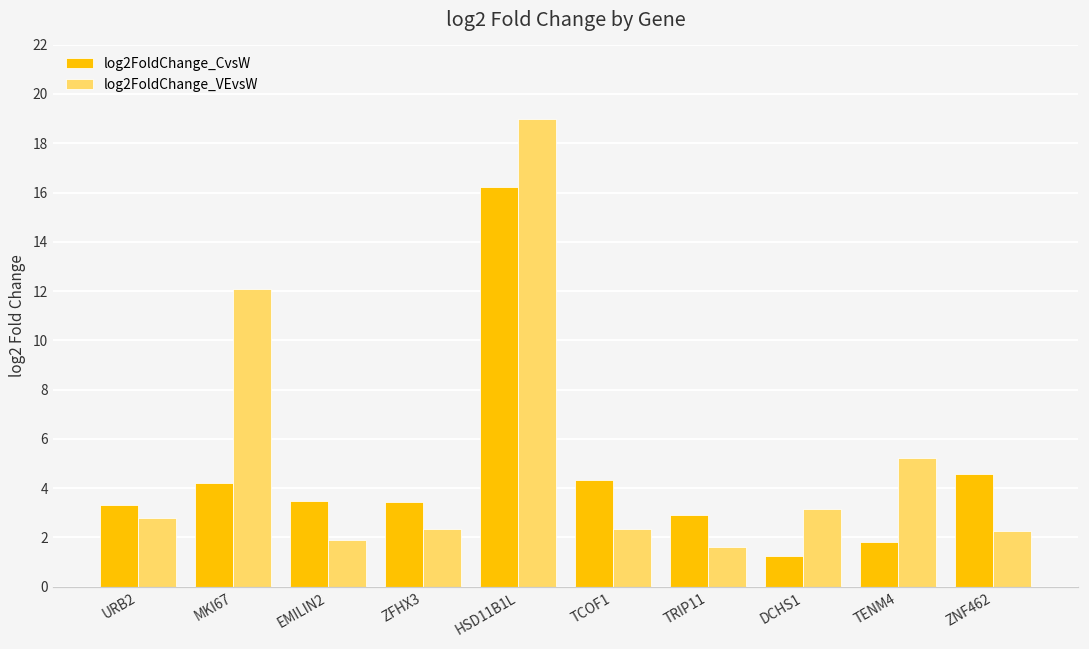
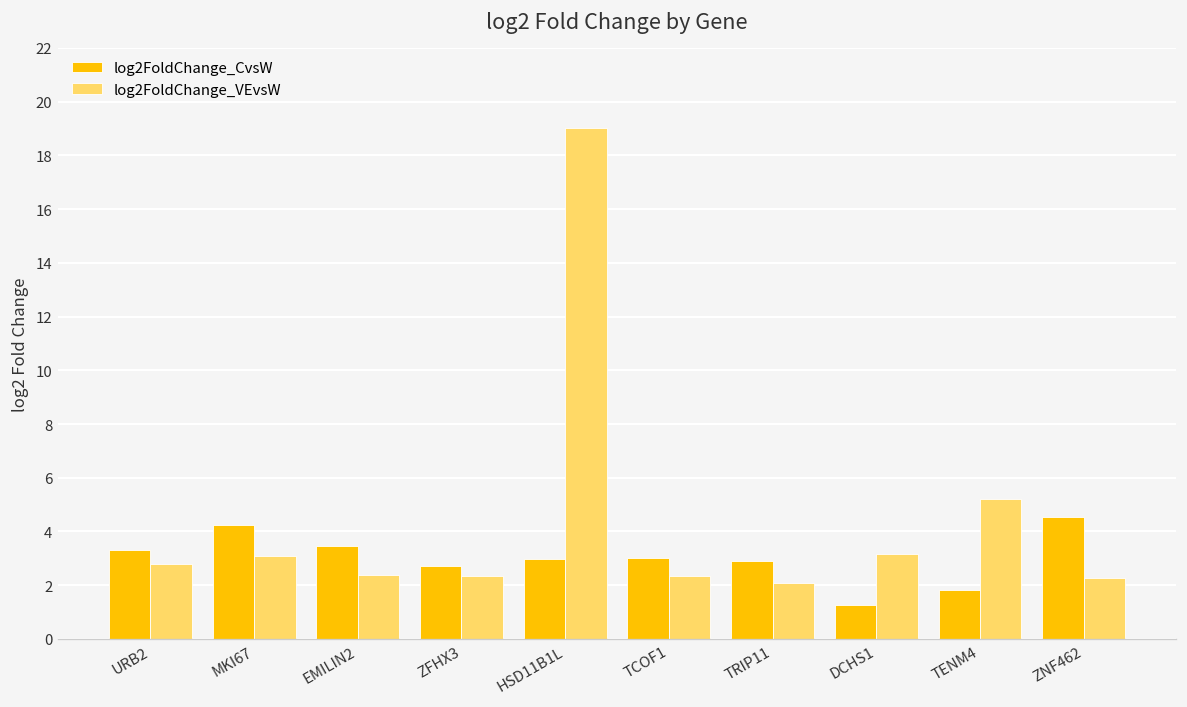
  {
    "log2FoldChange_CvsW": {
      "URB2": 3.3,
      "MKI67": 4.2,
      "EMILIN2": 3.5,
-     "ZFHX3": 3.4,
-     "HSD11B1L": 16.2,
-     "TCOF1": 4.3,
+     "ZFHX3": 2.7,
+     "HSD11B1L": 3.0,
+     "TCOF1": 3.0,
      "TRIP11": 2.9,
      "DCHS1": 1.3,
      "TENM4": 1.8,
      "ZNF462": 4.6
    },
    "log2FoldChange_VEvsW": {
      "URB2": 2.8,
-     "MKI67": 12.1,
-     "EMILIN2": 1.9,
+     "MKI67": 3.1,
+     "EMILIN2": 2.4,
      "ZFHX3": 2.3,
      "HSD11B1L": 19.0,
      "TCOF1": 2.3,
-     "TRIP11": 1.6,
+     "TRIP11": 2.1,
      "DCHS1": 3.2,
      "TENM4": 5.2,
      "ZNF462": 2.3
    }
  }
